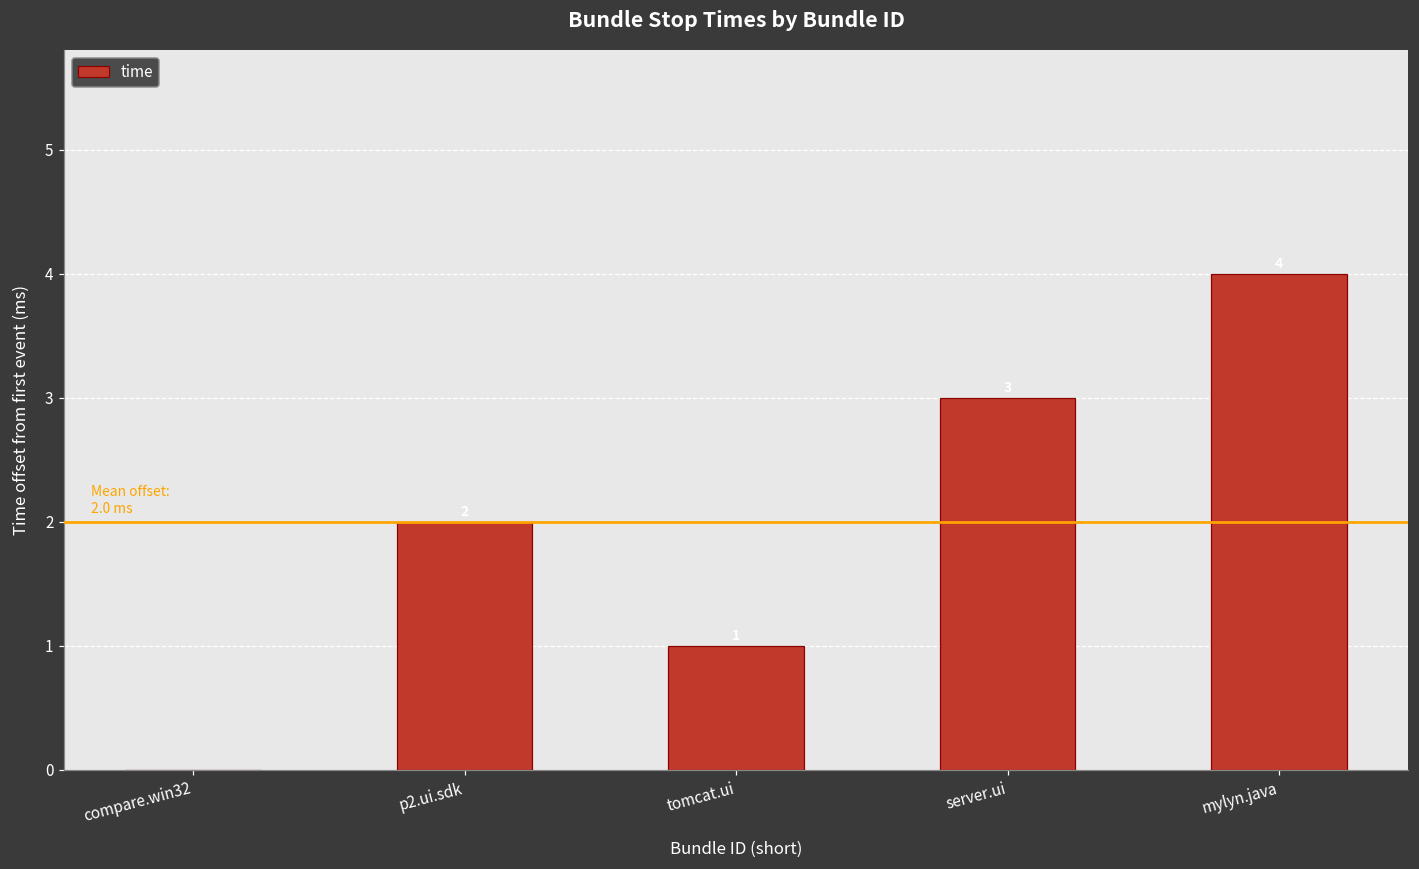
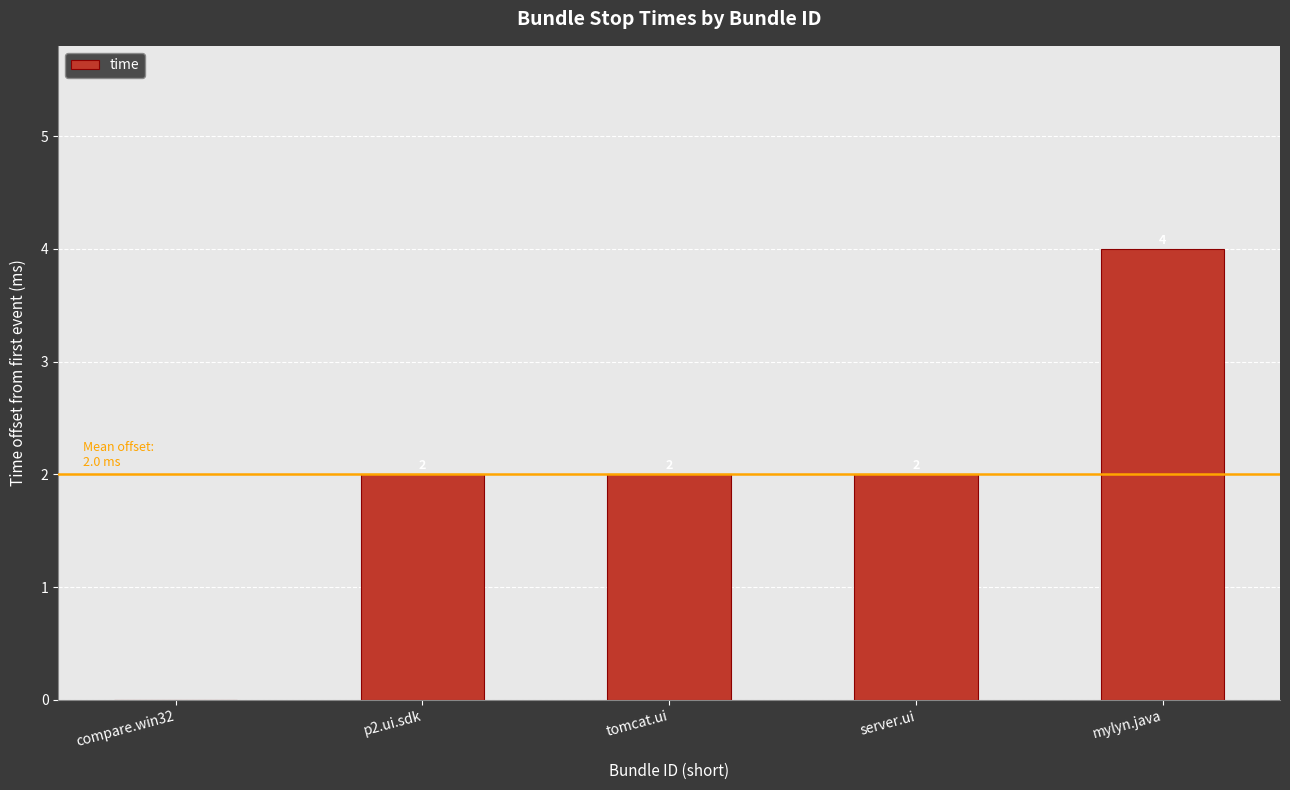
  {
    "compare.win32": 0.00,
    "p2.ui.sdk": 2.00,
-   "tomcat.ui": 1.00,
-   "server.ui": 3.00,
+   "tomcat.ui": 2.00,
+   "server.ui": 2.00,
    "mylyn.java": 4.00
  }
